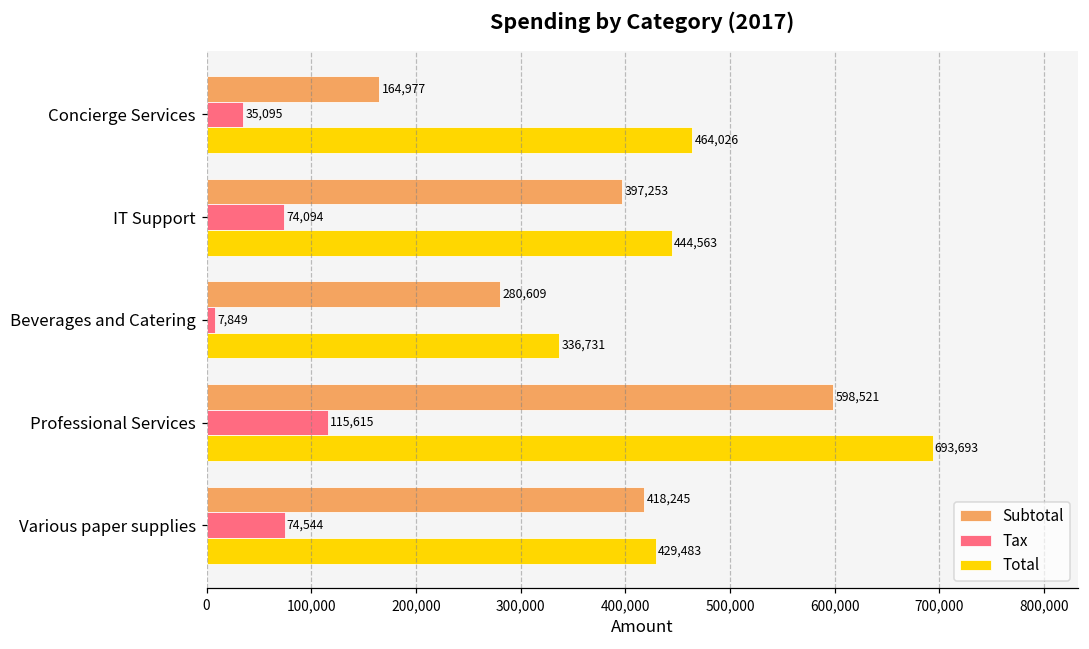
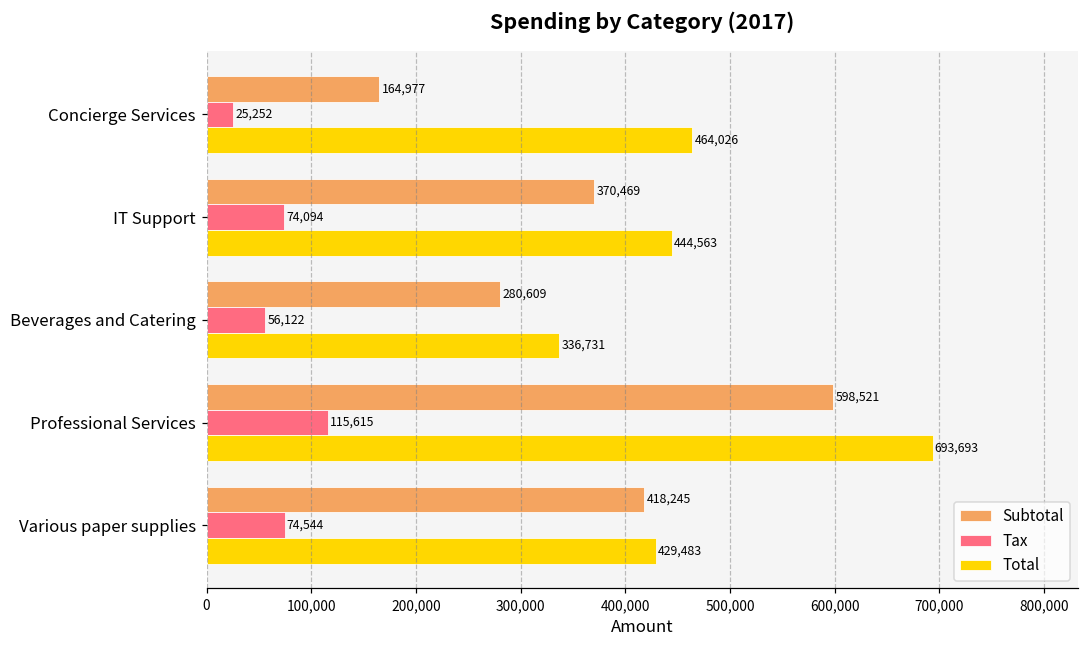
  {
    "Subtotal": {
      "Concierge Services": "164,977",
-     "IT Support": "397,253",
+     "IT Support": "370,469",
      "Beverages and Catering": "280,609",
      "Professional Services": "598,521",
      "Various paper supplies": "418,245"
    },
    "Tax": {
-     "Concierge Services": "35,095",
+     "Concierge Services": "25,252",
      "IT Support": "74,094",
-     "Beverages and Catering": "7,849",
+     "Beverages and Catering": "56,122",
      "Professional Services": "115,615",
      "Various paper supplies": "74,544"
    },
    "Total": {
      "Concierge Services": "464,026",
      "IT Support": "444,563",
      "Beverages and Catering": "336,731",
      "Professional Services": "693,693",
      "Various paper supplies": "429,483"
    }
  }
